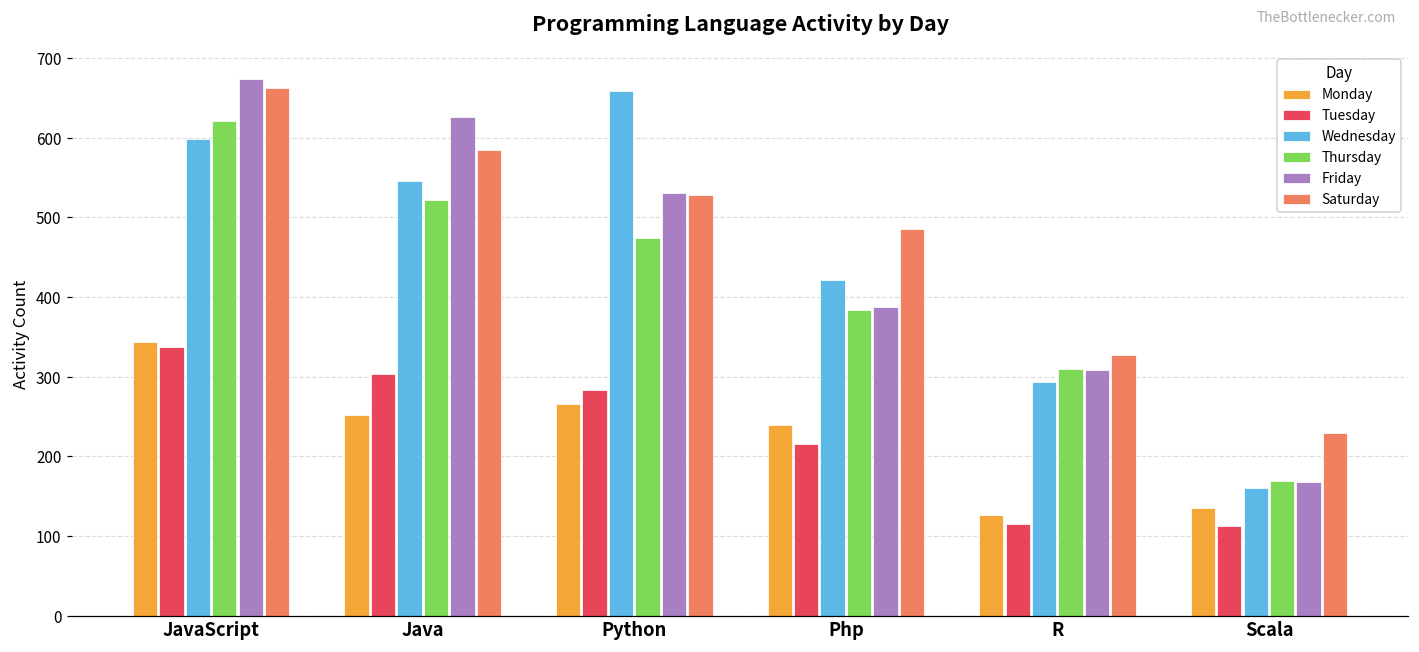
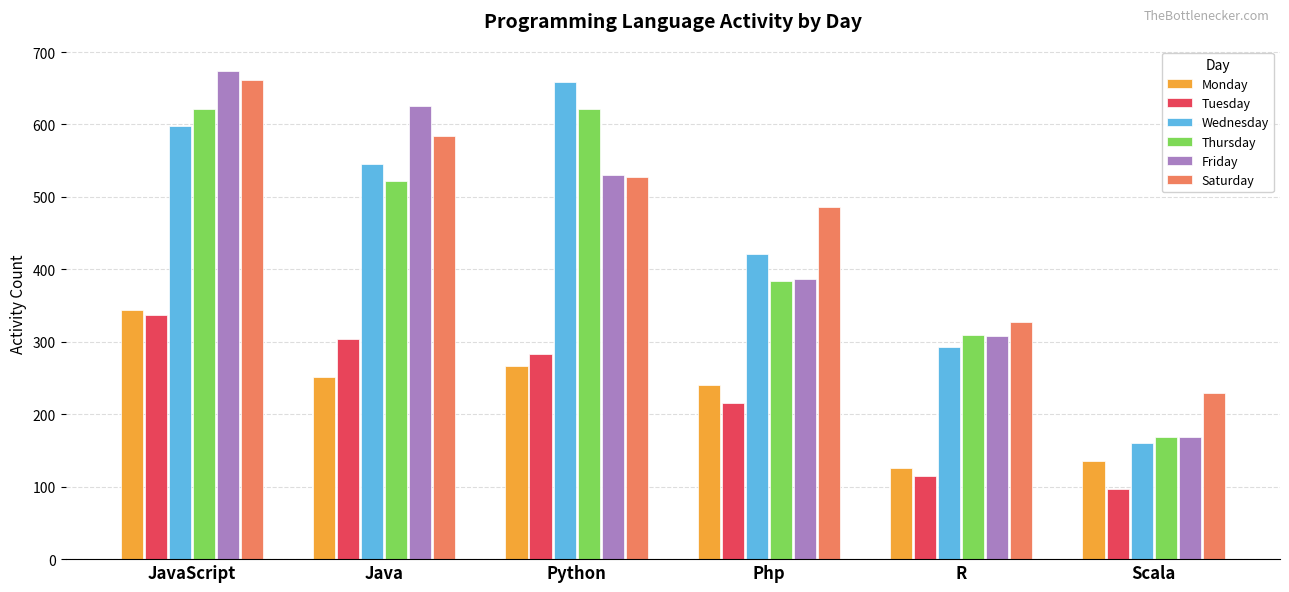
  {
    "Tuesday": {
      "JavaScript": 340,
      "Java": 300,
      "Python": 280,
      "Php": 220,
      "R": 120,
-     "Scala": 110
+     "Scala": 100
    },
    "Wednesday": {
      "JavaScript": 600,
      "Java": 550,
      "Python": 660,
      "Php": 420,
      "R": 290,
      "Scala": 160
    },
    "Thursday": {
      "JavaScript": 620,
      "Java": 520,
-     "Python": 470,
+     "Python": 620,
      "Php": 380,
      "R": 310,
      "Scala": 170
    },
    "Friday": {
      "JavaScript": 670,
      "Java": 630,
      "Python": 530,
      "Php": 390,
      "R": 310,
      "Scala": 170
    }
  }
